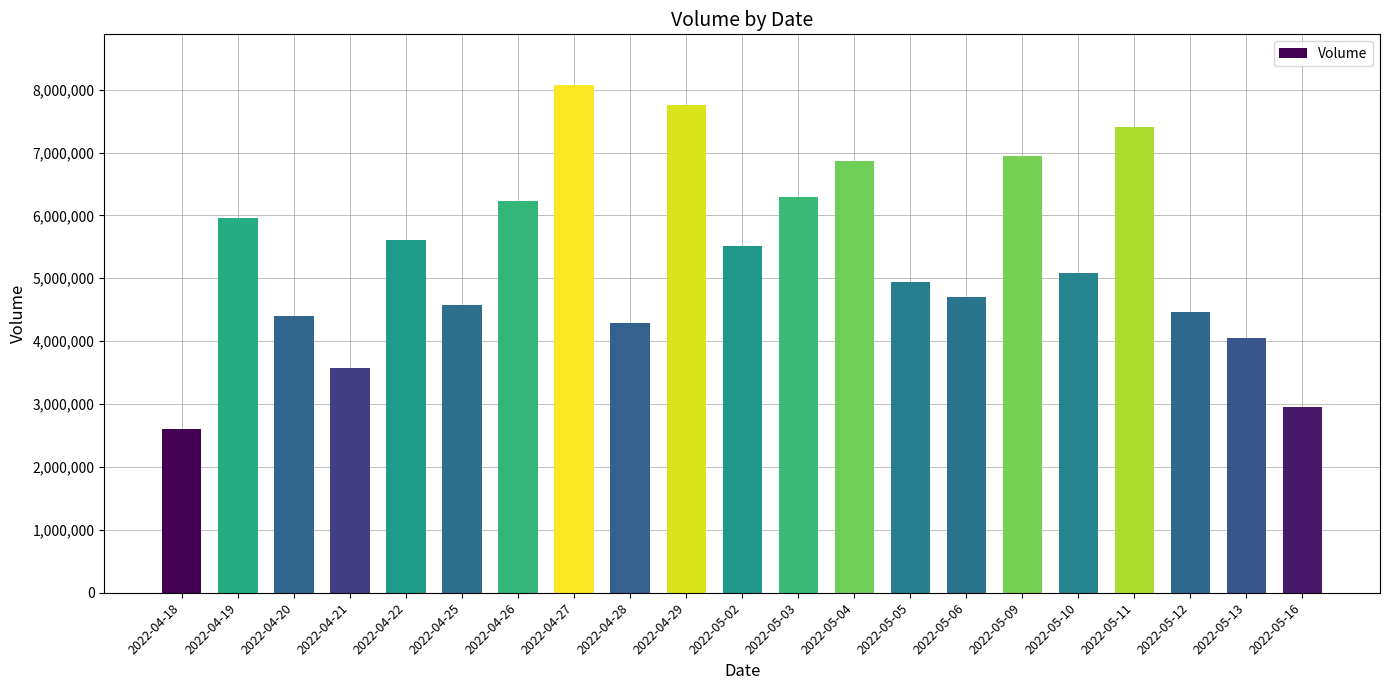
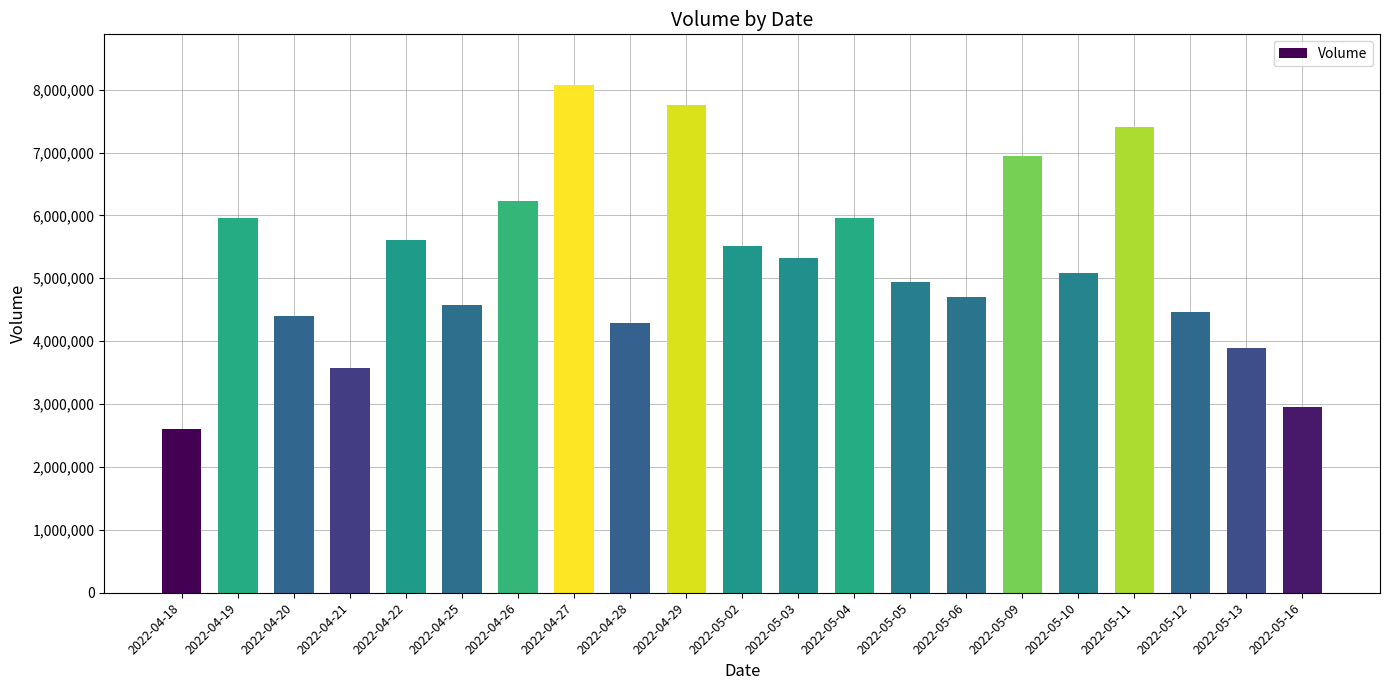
  {
    "2022-04-18": "2,600,000",
    "2022-04-19": "6,000,000",
    "2022-04-20": "4,400,000",
    "2022-04-21": "3,600,000",
    "2022-04-22": "5,600,000",
    "2022-04-25": "4,600,000",
    "2022-04-26": "6,200,000",
    "2022-04-27": "8,100,000",
    "2022-04-28": "4,300,000",
    "2022-04-29": "7,800,000",
    "2022-05-02": "5,500,000",
-   "2022-05-03": "6,300,000",
-   "2022-05-04": "6,900,000",
+   "2022-05-03": "5,300,000",
+   "2022-05-04": "6,000,000",
    "2022-05-05": "4,900,000",
    "2022-05-06": "4,700,000",
    "2022-05-09": "6,900,000",
    "2022-05-10": "5,100,000",
    "2022-05-11": "7,400,000",
    "2022-05-12": "4,500,000",
-   "2022-05-13": "4,100,000",
+   "2022-05-13": "3,900,000",
    "2022-05-16": "3,000,000"
  }
